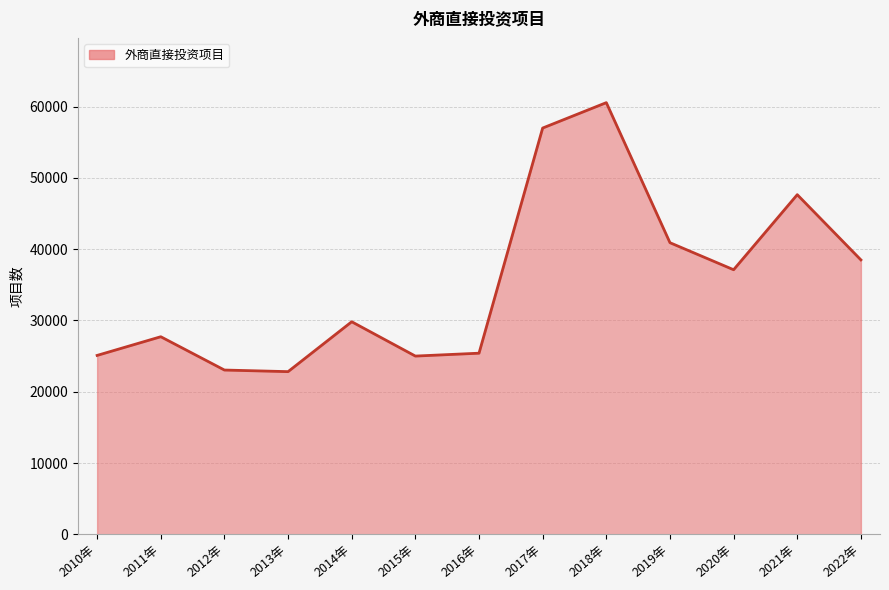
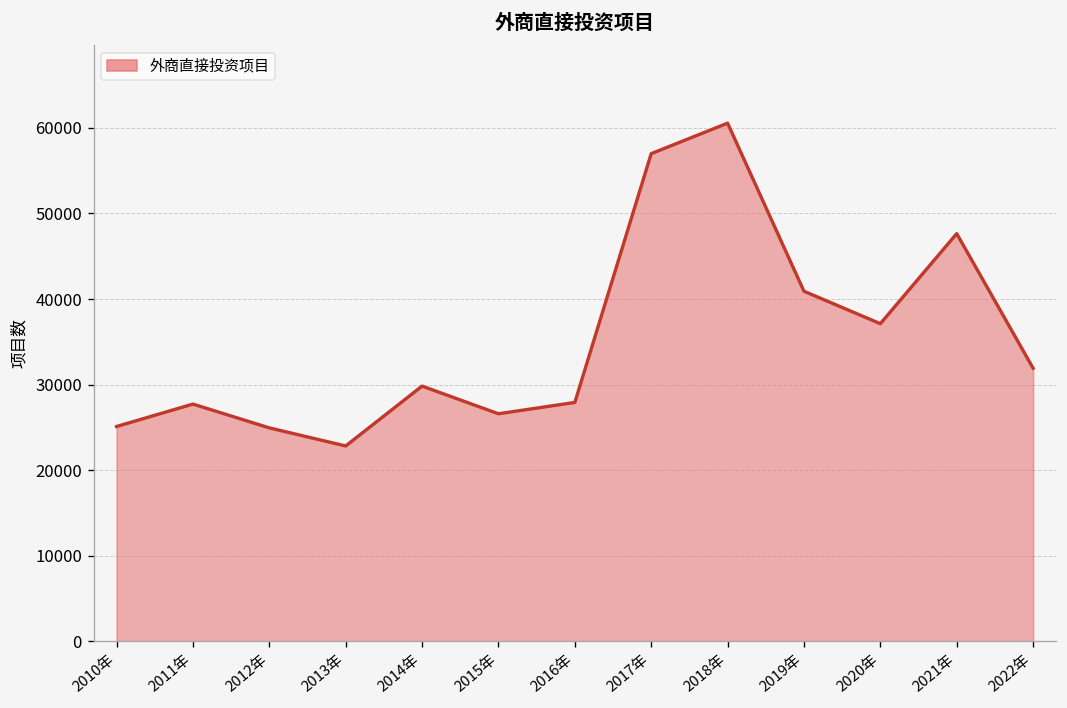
  {
    "2010年": 25000,
    "2011年": 28000,
-   "2012年": 23000,
+   "2012年": 25000,
    "2013年": 23000,
    "2014年": 30000,
-   "2015年": 25000,
-   "2016年": 25000,
+   "2015年": 27000,
+   "2016年": 28000,
    "2017年": 57000,
    "2018年": 61000,
    "2019年": 41000,
    "2020年": 37000,
    "2021年": 48000,
-   "2022年": 38000
+   "2022年": 32000
  }
